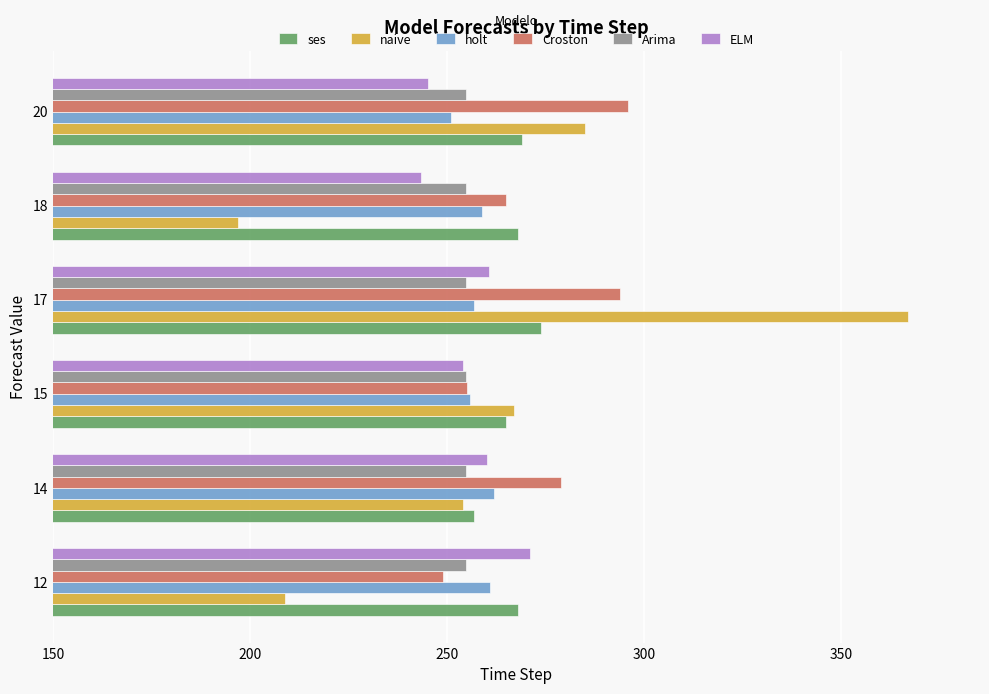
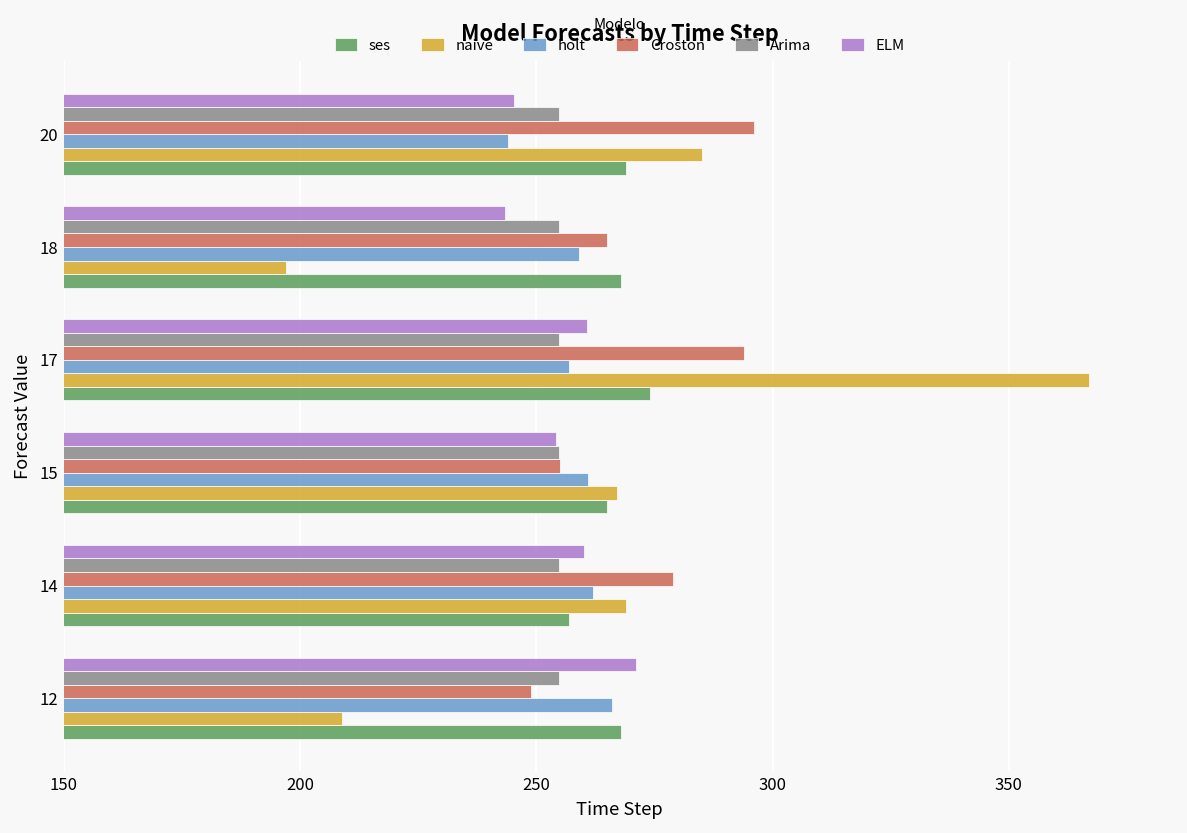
  {
    "ses": {
      "20": 269,
      "18": 268,
      "17": 274,
      "15": 265,
      "14": 257,
      "12": 268
    },
    "naive": {
      "20": 285,
      "18": 197,
      "17": 367,
      "15": 267,
-     "14": 254,
+     "14": 269,
      "12": 209
    },
    "holt": {
-     "20": 251,
+     "20": 244,
      "18": 259,
      "17": 257,
-     "15": 256,
+     "15": 261,
      "14": 262,
-     "12": 261
+     "12": 266
    },
    "Croston": {
      "20": 296,
      "18": 265,
      "17": 294,
      "15": 255,
      "14": 279,
      "12": 249
    },
    "Arima": {
      "20": 255,
      "18": 255,
      "17": 255,
      "15": 255,
      "14": 255,
      "12": 255
    },
    "ELM": {
      "20": 245,
      "18": 243,
      "17": 261,
      "15": 254,
      "14": 260,
      "12": 271
    }
  }
